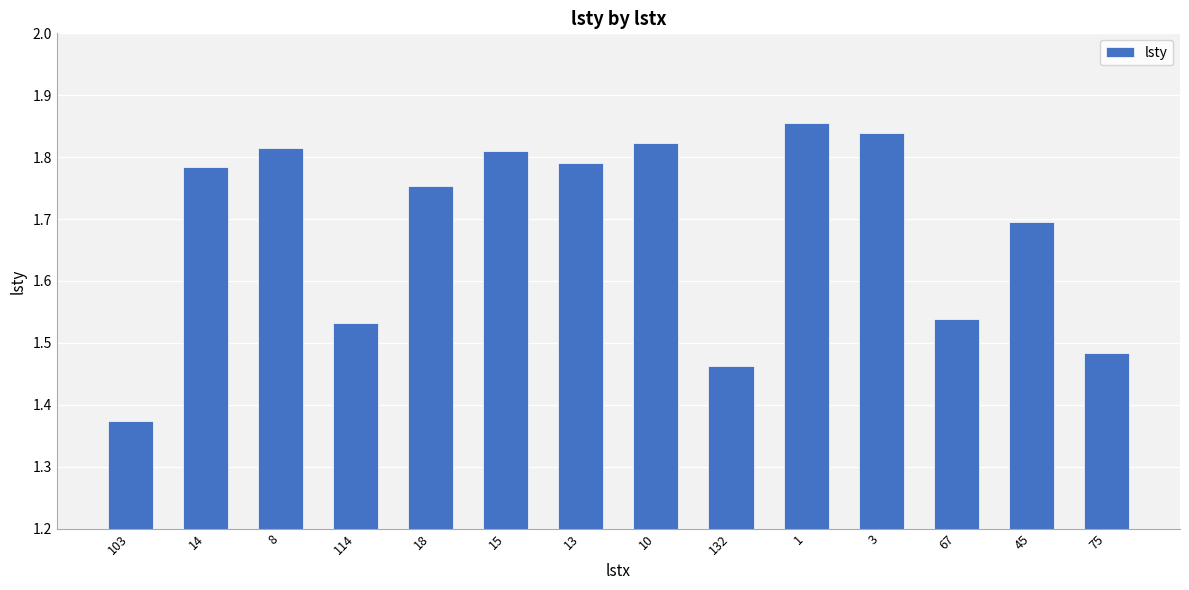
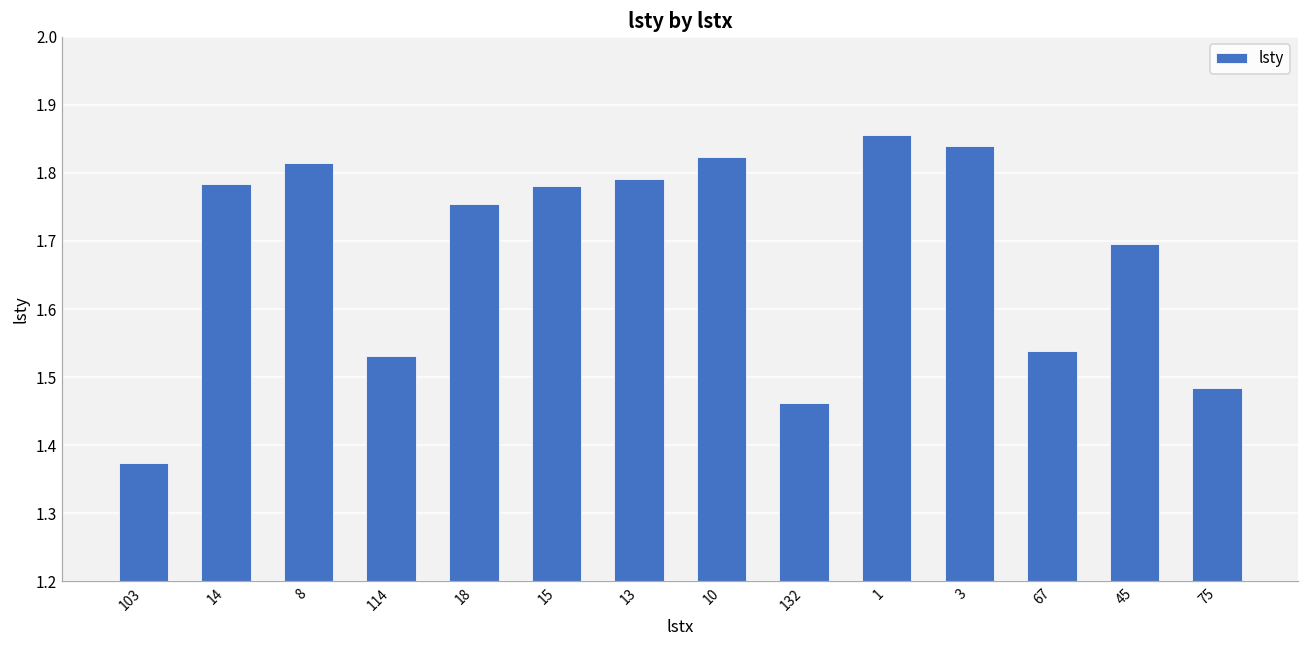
  {
    "103": 1.37,
    "14": 1.78,
    "8": 1.82,
    "114": 1.53,
    "18": 1.75,
-   "15": 1.81,
+   "15": 1.78,
    "13": 1.79,
    "10": 1.82,
    "132": 1.46,
    "1": 1.86,
    "3": 1.84,
    "67": 1.54,
    "45": 1.70,
    "75": 1.48
  }
